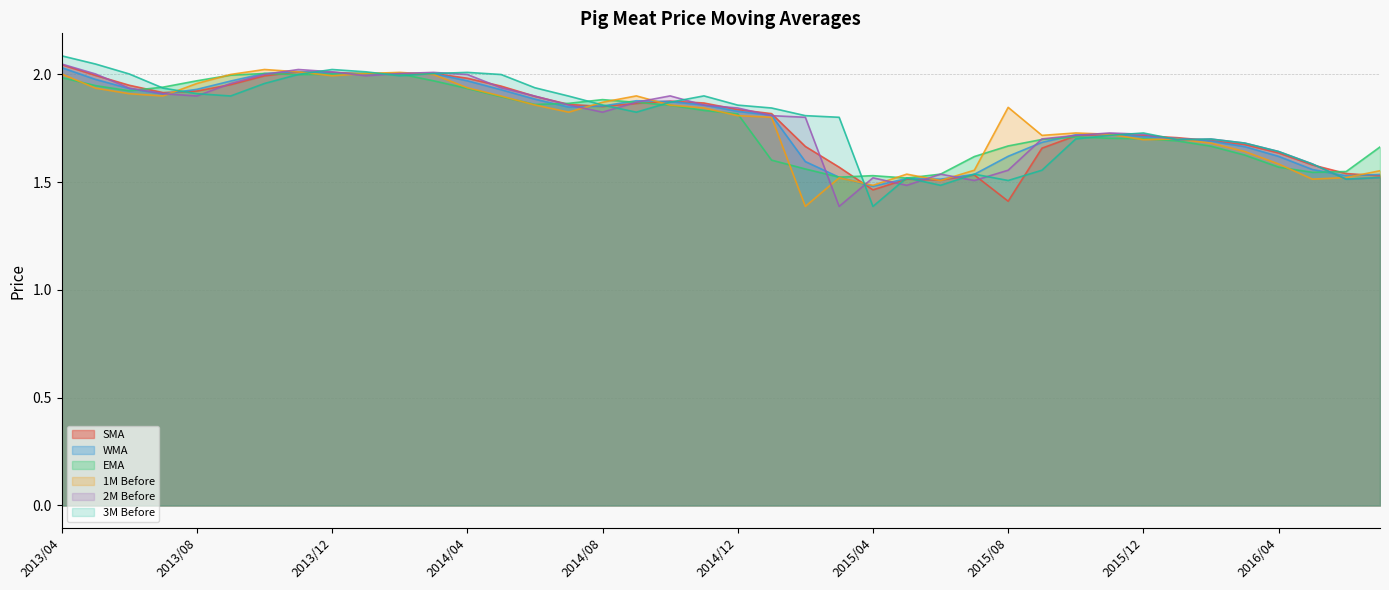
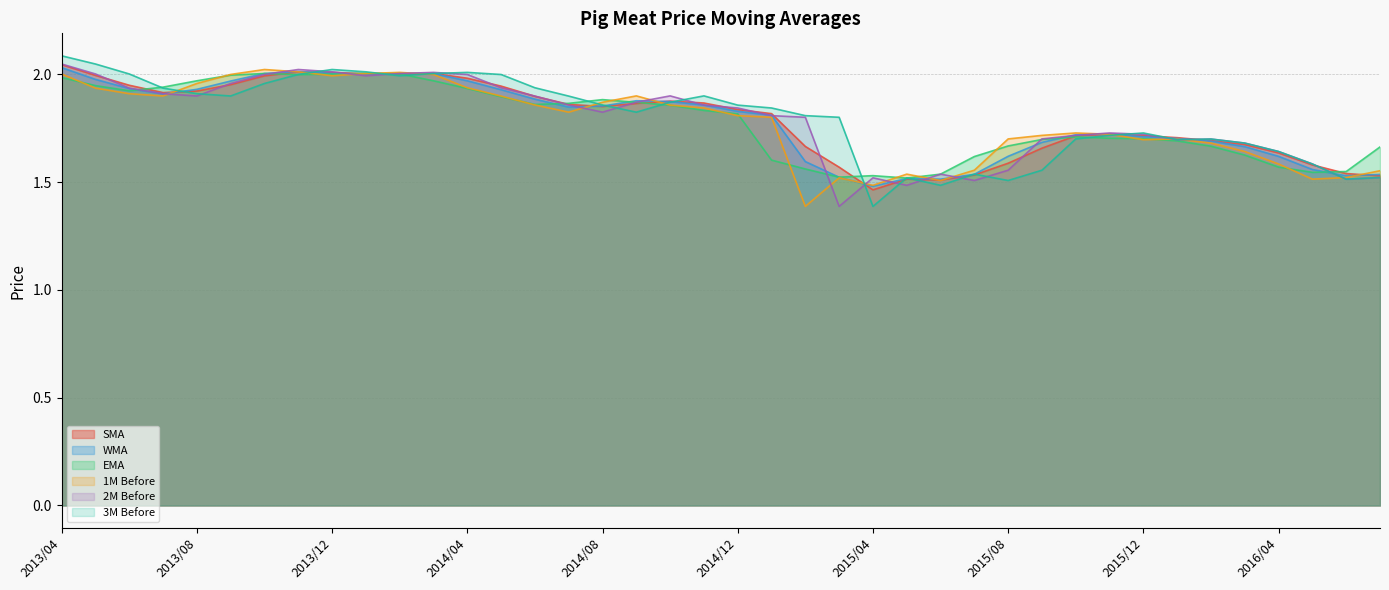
  {
    "SMA": {
      "2014/04": 1.98,
      "2015/04": 1.46,
-     "2015/08": 1.41
+     "2015/08": 1.59
    },
    "1M Before": {
      "2013/04": 2.00,
      "2013/08": 1.96,
      "2014/08": 1.87,
-     "2015/08": 1.85,
+     "2015/08": 1.70,
      "2016/04": 1.58
    }
  }
